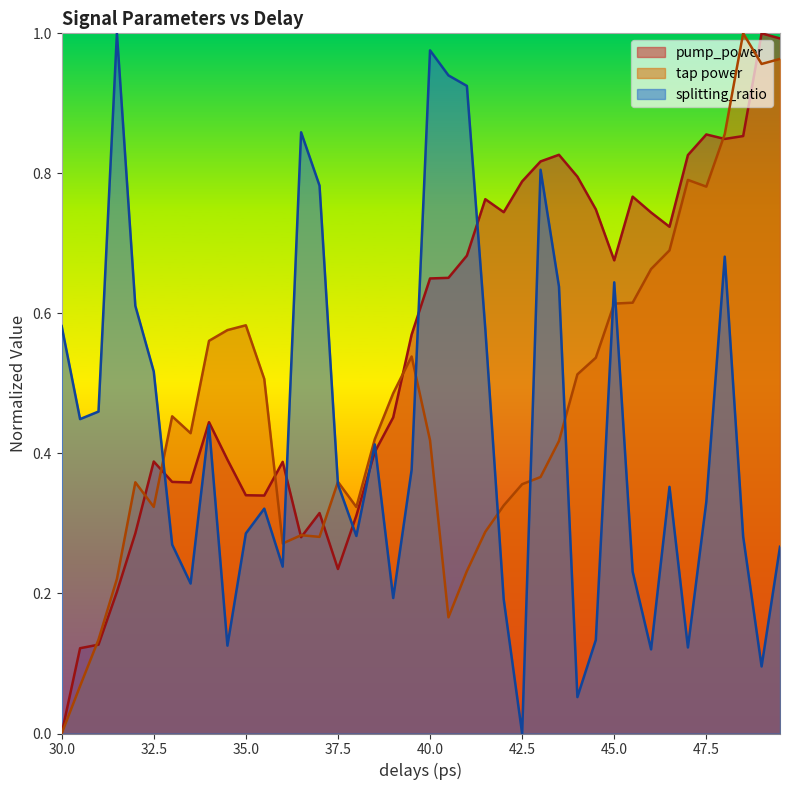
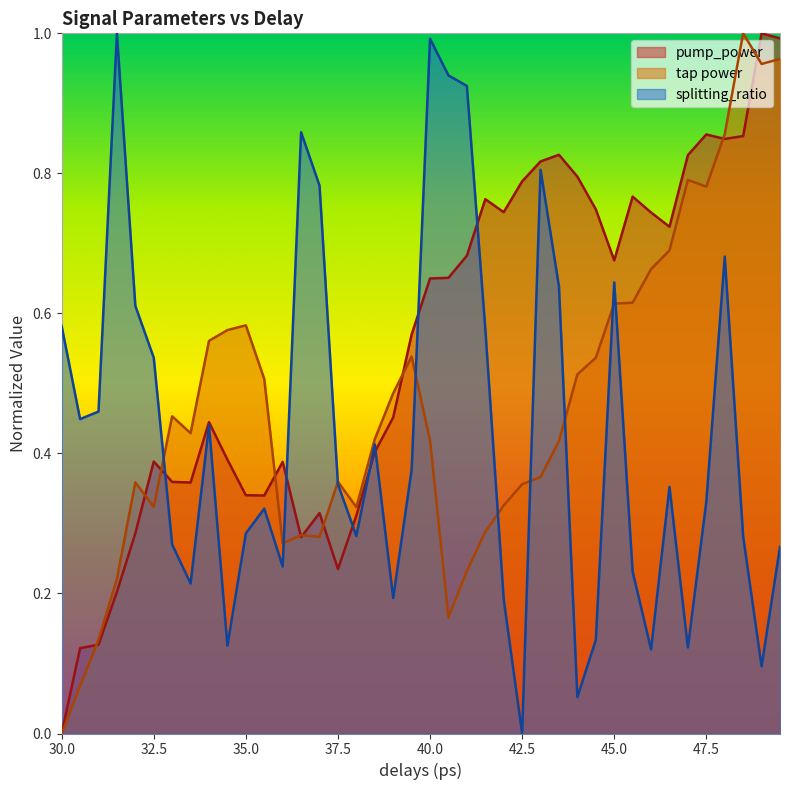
  {
    "splitting_ratio": {
      "30.0": 0.58,
-     "32.5": 0.52,
+     "32.5": 0.54,
      "35.0": 0.29,
-     "40.0": 0.98,
+     "40.0": 0.99,
      "42.5": 0.00,
      "45.0": 0.64,
      "47.5": 0.33
    }
  }
